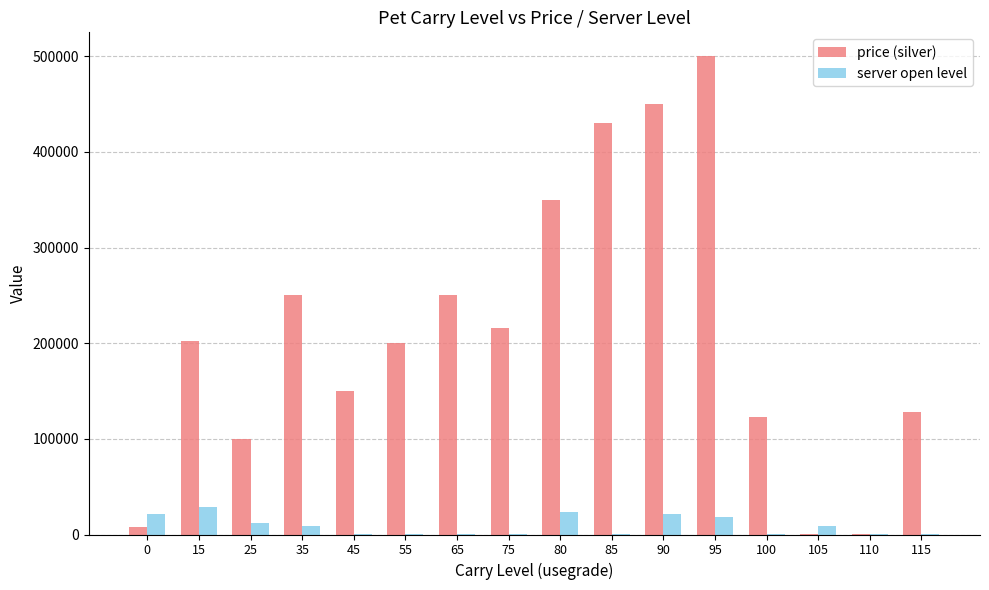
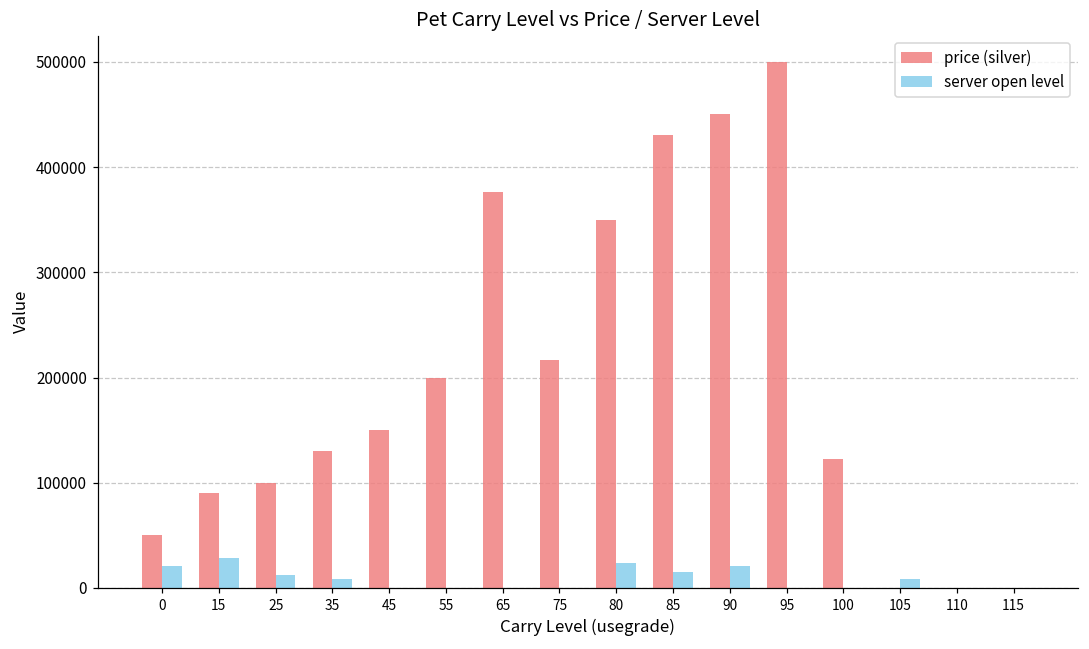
  {
    "price (silver)": {
-     "0": 10000,
-     "15": 200000,
+     "0": 50000,
+     "15": 90000,
      "25": 100000,
-     "35": 250000,
+     "35": 130000,
      "45": 150000,
      "55": 200000,
-     "65": 250000,
+     "65": 380000,
      "75": 220000,
      "80": 350000,
      "85": 430000,
      "90": 450000,
      "95": 500000,
      "100": 120000,
-     "115": 130000
+     "115": 0
    },
    "server open level": {
      "0": 20000,
      "15": 30000,
      "25": 10000,
      "35": 10000,
      "80": 20000,
-     "85": 0,
+     "85": 20000,
      "90": 20000,
-     "95": 20000,
+     "95": 0,
      "105": 10000
    }
  }
